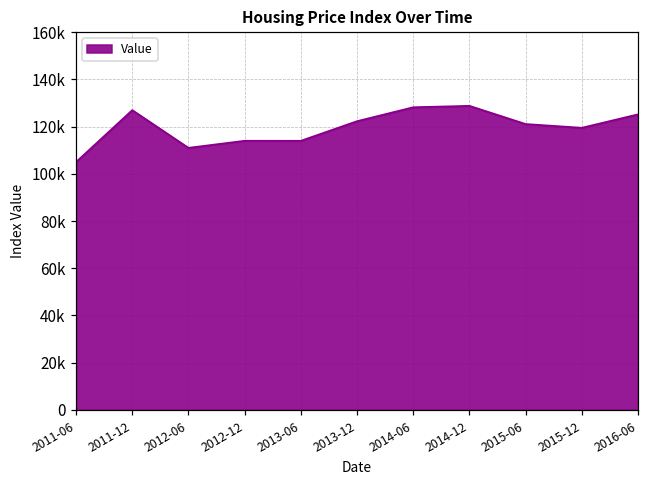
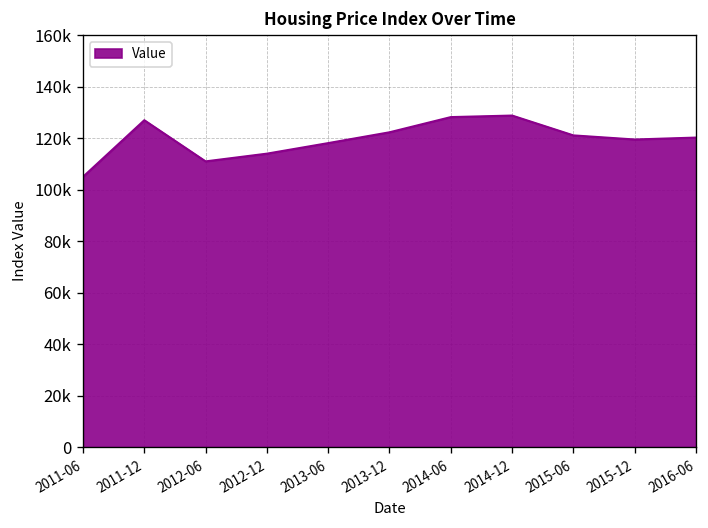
  {
    "2011-06": 105000,
    "2011-12": 127000,
    "2012-06": 111000,
    "2012-12": 114000,
-   "2013-06": 114000,
+   "2013-06": 118000,
    "2013-12": 122000,
    "2014-06": 128000,
    "2014-12": 129000,
    "2015-06": 121000,
    "2015-12": 120000,
-   "2016-06": 125000
+   "2016-06": 120000
  }
